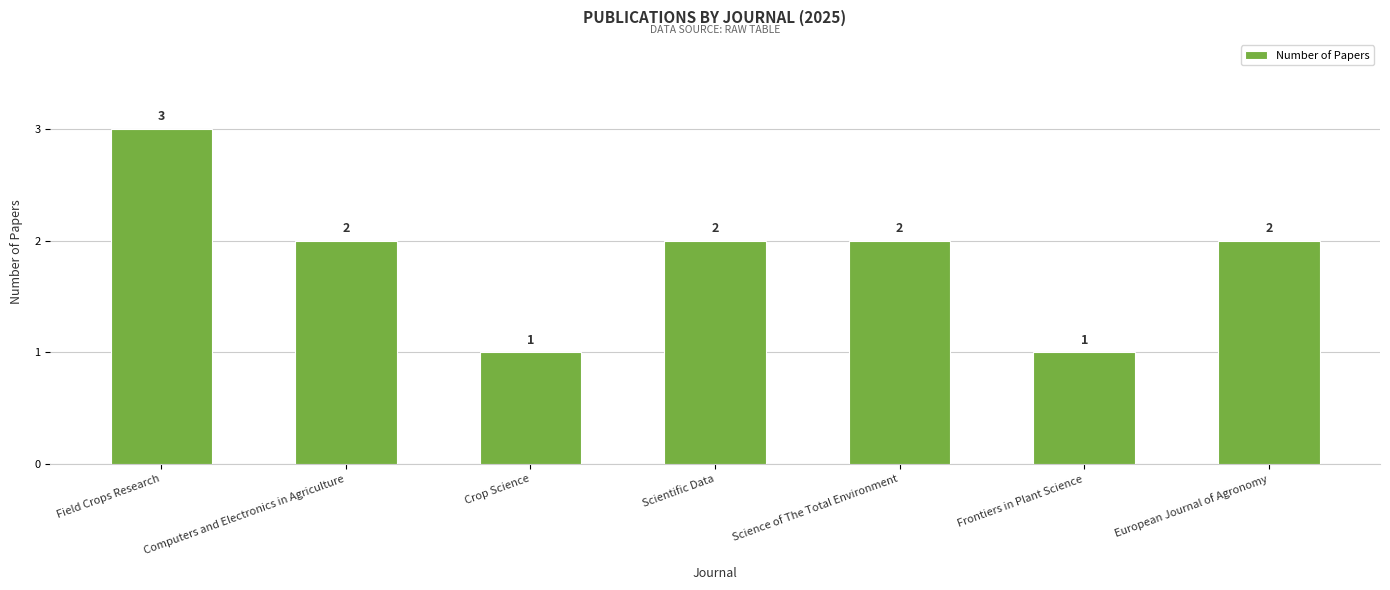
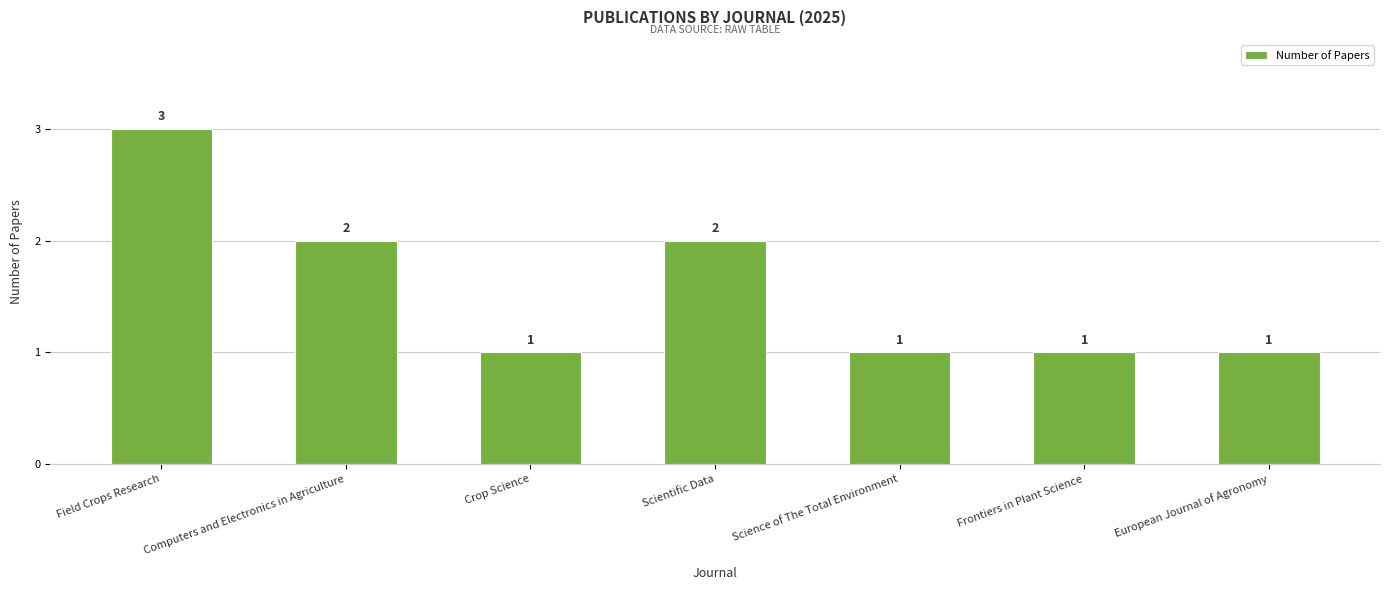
  {
    "Field Crops Research": 3,
    "Computers and Electronics in Agriculture": 2,
    "Crop Science": 1,
    "Scientific Data": 2,
-   "Science of The Total Environment": 2,
+   "Science of The Total Environment": 1,
    "Frontiers in Plant Science": 1,
-   "European Journal of Agronomy": 2
+   "European Journal of Agronomy": 1
  }
